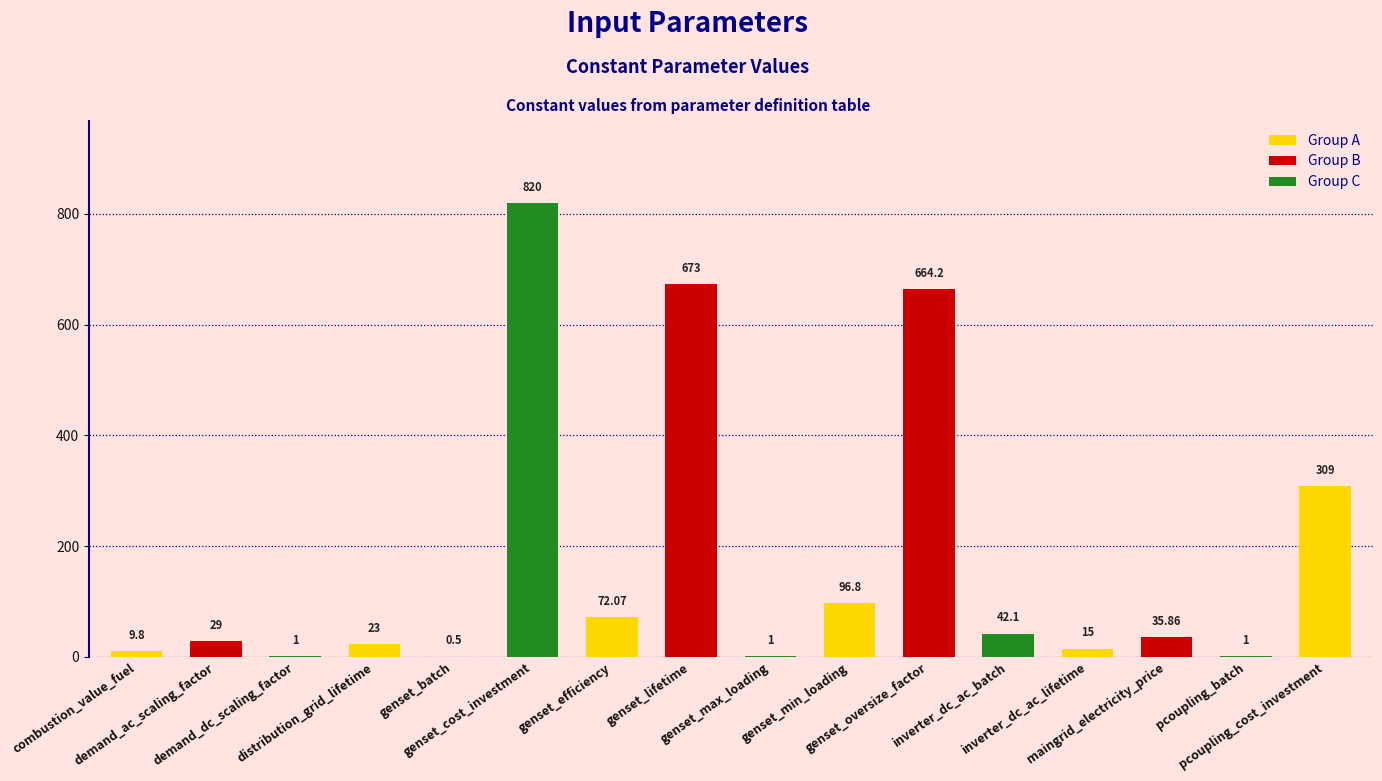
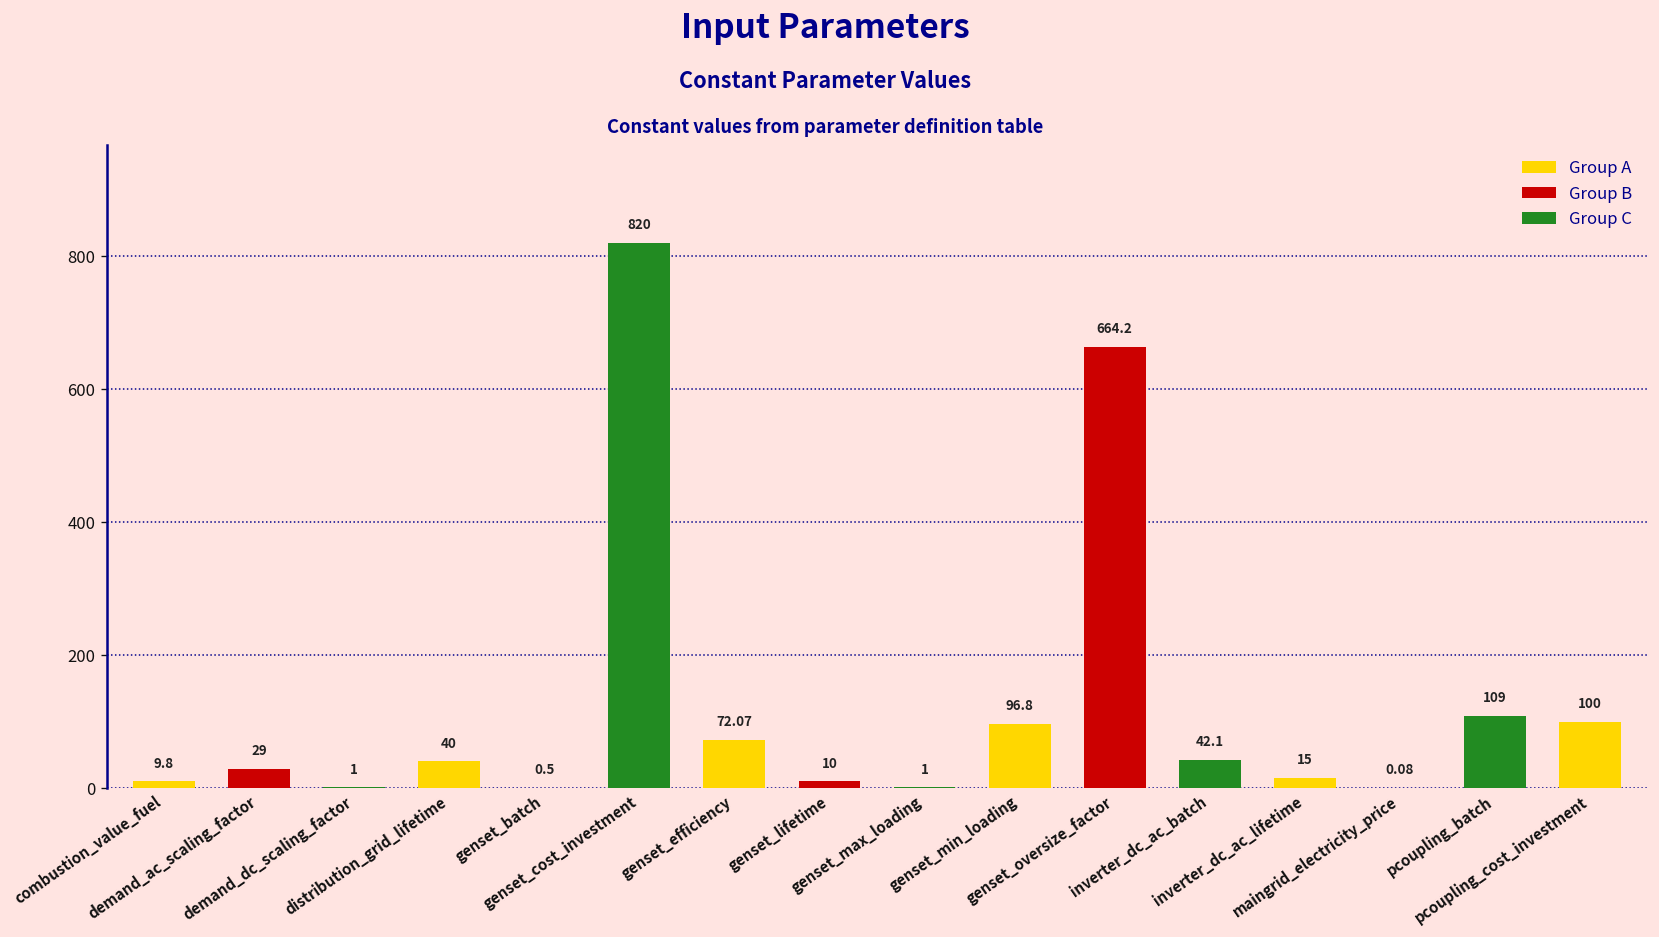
  {
    "combustion_value_fuel": 9.8,
    "demand_ac_scaling_factor": 29,
    "demand_dc_scaling_factor": 1,
-   "distribution_grid_lifetime": 23,
+   "distribution_grid_lifetime": 40,
    "genset_batch": 0.5,
    "genset_cost_investment": 820,
    "genset_efficiency": 72.07,
-   "genset_lifetime": 673,
+   "genset_lifetime": 10,
    "genset_max_loading": 1,
    "genset_min_loading": 96.8,
    "genset_oversize_factor": 664.2,
    "inverter_dc_ac_batch": 42.1,
    "inverter_dc_ac_lifetime": 15,
-   "maingrid_electricity_price": 35.86,
-   "pcoupling_batch": 1,
-   "pcoupling_cost_investment": 309
+   "maingrid_electricity_price": 0.08,
+   "pcoupling_batch": 109,
+   "pcoupling_cost_investment": 100
  }
